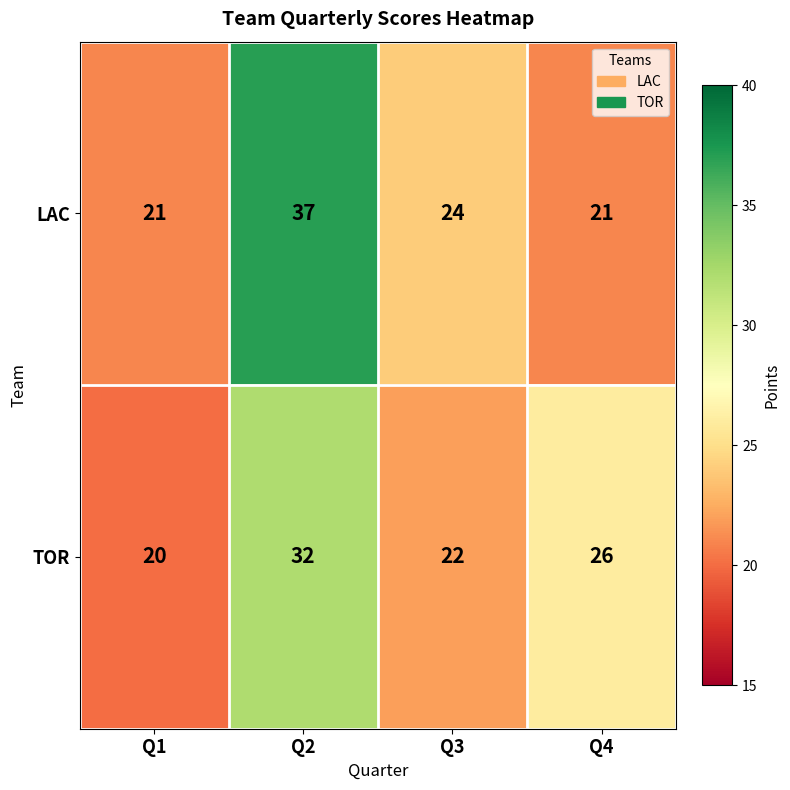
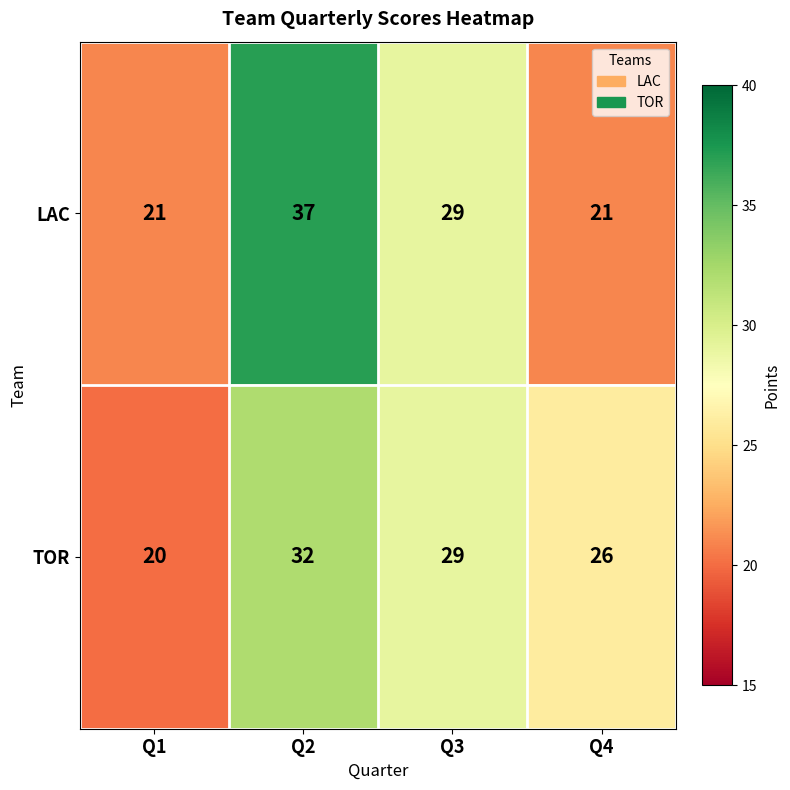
  {
    "LAC": {
      "Q1": 21,
      "Q2": 37,
-     "Q3": 24,
+     "Q3": 29,
      "Q4": 21
    },
    "TOR": {
      "Q1": 20,
      "Q2": 32,
-     "Q3": 22,
+     "Q3": 29,
      "Q4": 26
    }
  }
